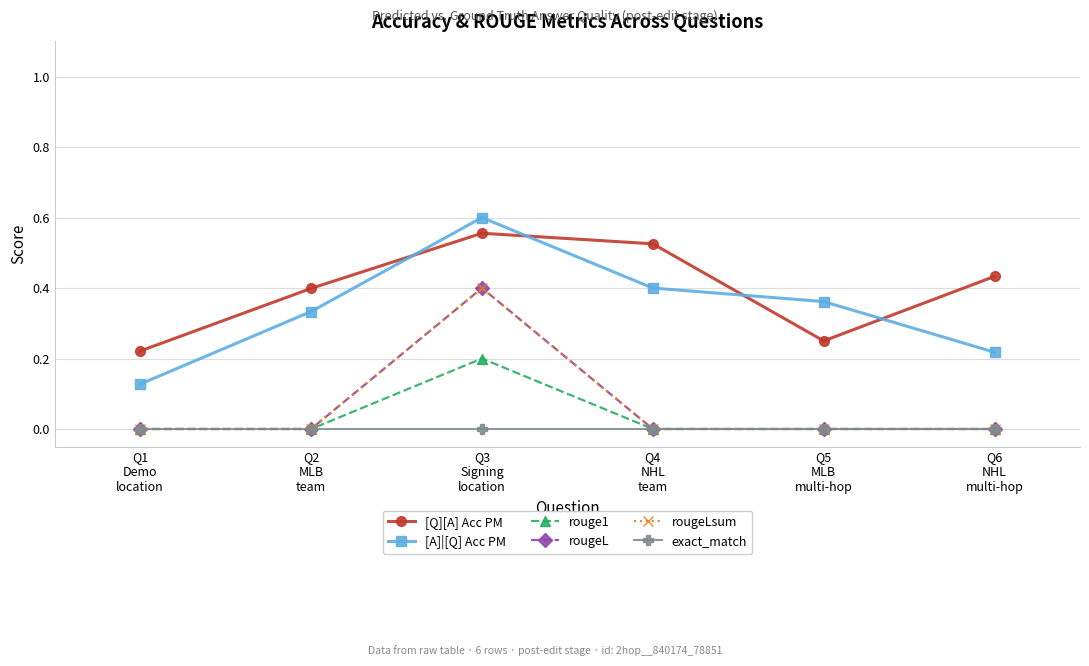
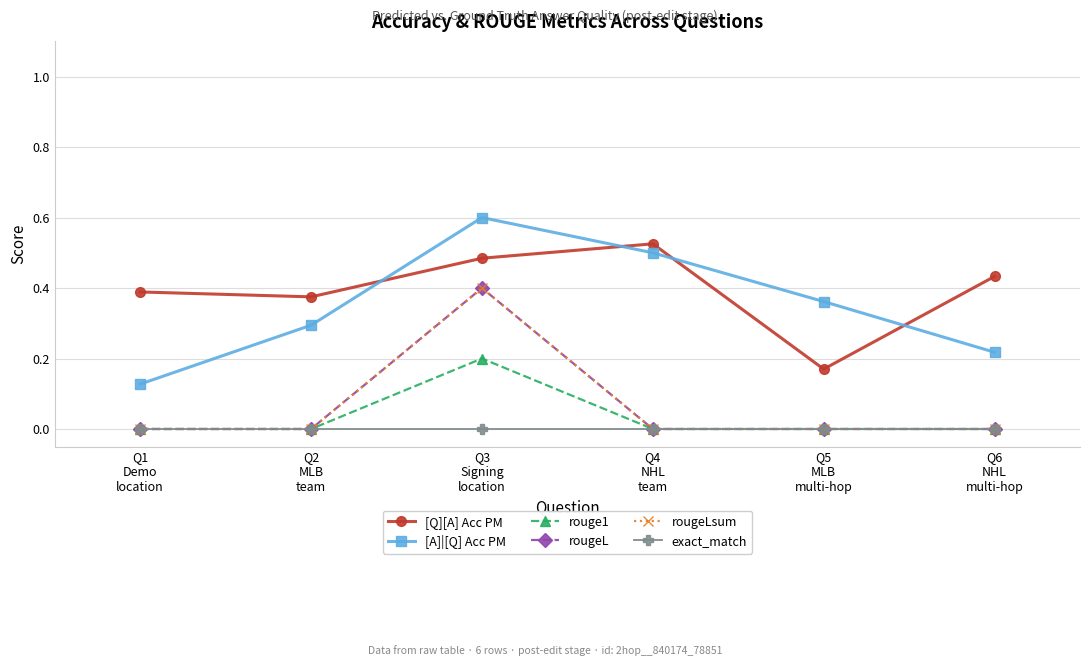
  {
    "[Q][A] Acc PM": {
-     "Q1 Demo location": 0.22,
-     "Q2 MLB team": 0.40,
-     "Q3 Signing location": 0.56,
+     "Q1 Demo location": 0.39,
+     "Q2 MLB team": 0.38,
+     "Q3 Signing location": 0.48,
      "Q4 NHL team": 0.53,
-     "Q5 MLB multi-hop": 0.25,
+     "Q5 MLB multi-hop": 0.17,
      "Q6 NHL multi-hop": 0.43
    },
    "[A]|[Q] Acc PM": {
      "Q1 Demo location": 0.13,
-     "Q2 MLB team": 0.33,
+     "Q2 MLB team": 0.29,
      "Q3 Signing location": 0.60,
-     "Q4 NHL team": 0.4,
+     "Q4 NHL team": 0.5,
      "Q5 MLB multi-hop": 0.36,
      "Q6 NHL multi-hop": 0.22
    },
    "rouge1": {
      "Q3 Signing location": 0.20
    },
    "rougeLsum": {
      "Q3 Signing location": 0.40
    },
    "exact_match": {
      "Q3 Signing location": 0.00
    }
  }
